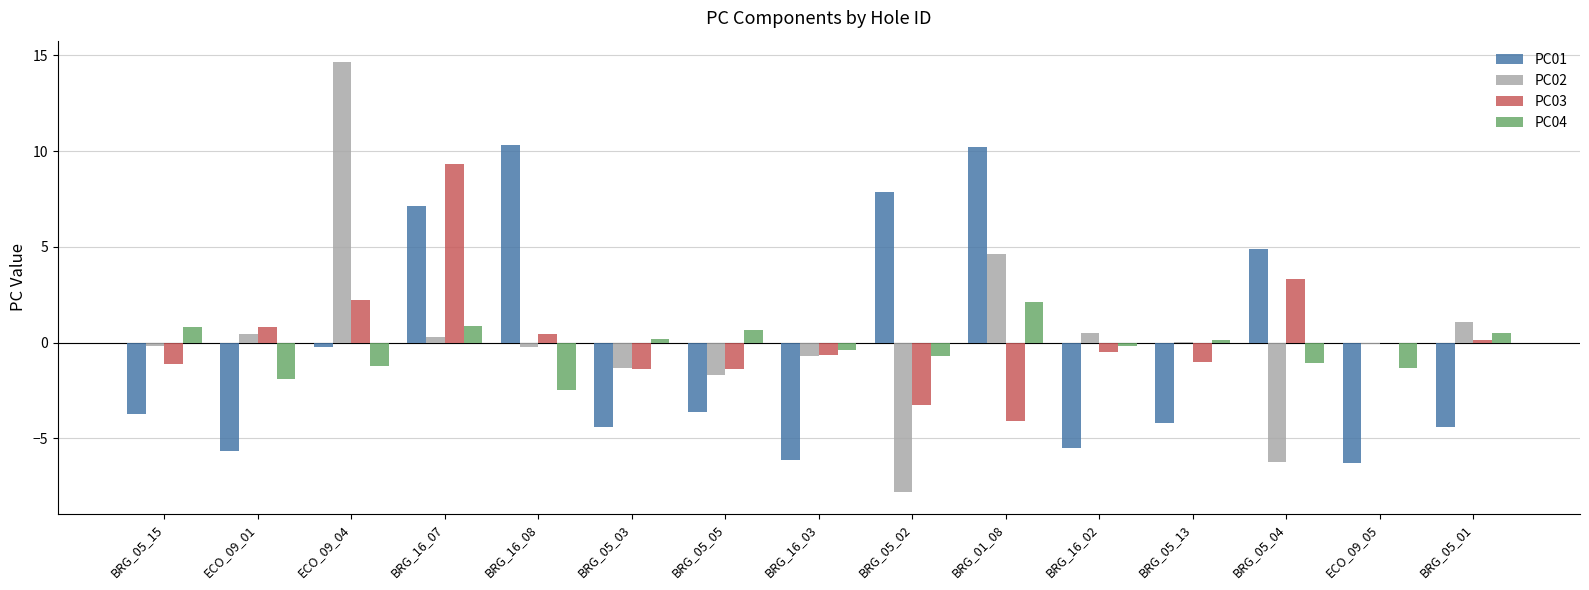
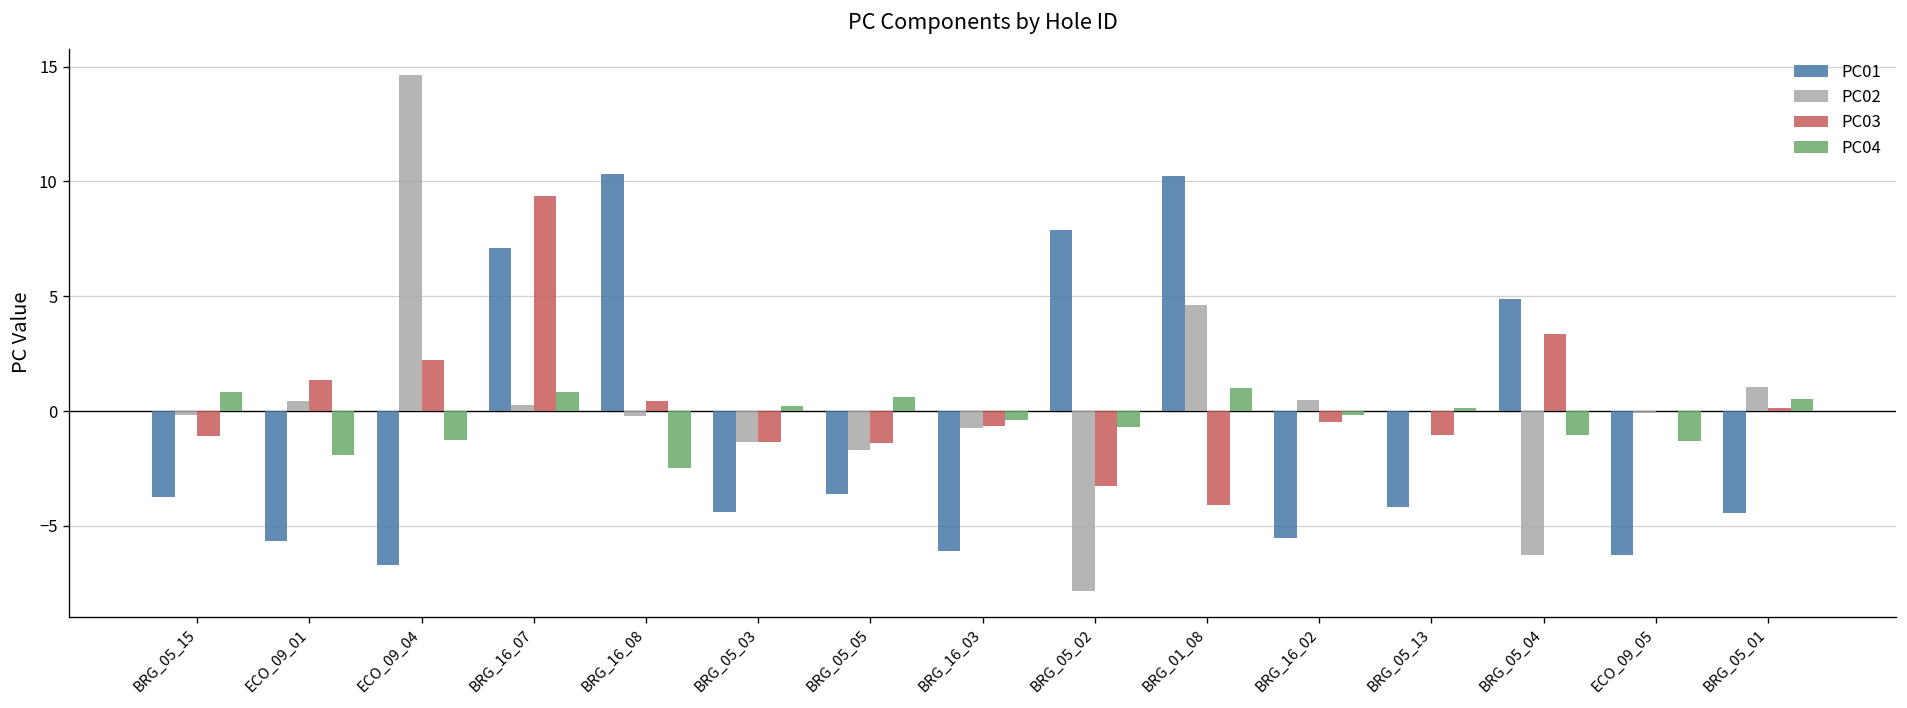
  {
    "PC01": {
      "BRG_05_15": -3.7,
      "ECO_09_01": -5.6,
-     "ECO_09_04": -0.2,
+     "ECO_09_04": -6.7,
      "BRG_16_07": 7.1,
      "BRG_16_08": 10.3,
      "BRG_05_03": -4.4,
      "BRG_05_05": -3.6,
      "BRG_16_03": -6.1,
      "BRG_05_02": 7.9,
      "BRG_01_08": 10.2,
      "BRG_16_02": -5.5,
      "BRG_05_13": -4.2,
      "BRG_05_04": 4.9,
      "ECO_09_05": -6.3,
      "BRG_05_01": -4.4
    },
    "PC02": {
      "BRG_05_15": -0.2,
      "ECO_09_01": 0.4,
      "ECO_09_04": 14.6,
      "BRG_16_07": 0.3,
      "BRG_16_08": -0.2,
      "BRG_05_03": -1.3,
      "BRG_05_05": -1.7,
      "BRG_16_03": -0.7,
      "BRG_05_02": -7.8,
      "BRG_01_08": 4.6,
      "BRG_16_02": 0.5,
      "BRG_05_04": -6.3,
      "BRG_05_01": 1.1
    },
    "PC03": {
      "BRG_05_15": -1.1,
-     "ECO_09_01": 0.8,
+     "ECO_09_01": 1.3,
      "ECO_09_04": 2.2,
      "BRG_16_07": 9.4,
      "BRG_16_08": 0.5,
      "BRG_05_03": -1.4,
      "BRG_05_05": -1.4,
      "BRG_16_03": -0.6,
      "BRG_05_02": -3.3,
      "BRG_01_08": -4.1,
      "BRG_16_02": -0.5,
      "BRG_05_13": -1.0,
      "BRG_05_04": 3.3,
      "BRG_05_01": 0.2
    },
    "PC04": {
      "BRG_05_15": 0.8,
      "ECO_09_01": -1.9,
      "ECO_09_04": -1.2,
      "BRG_16_07": 0.8,
      "BRG_16_08": -2.5,
      "BRG_05_03": 0.2,
      "BRG_05_05": 0.6,
      "BRG_16_03": -0.4,
      "BRG_05_02": -0.7,
-     "BRG_01_08": 2.1,
+     "BRG_01_08": 1.0,
      "BRG_16_02": -0.2,
      "BRG_05_04": -1.1,
      "ECO_09_05": -1.3,
      "BRG_05_01": 0.5
    }
  }
